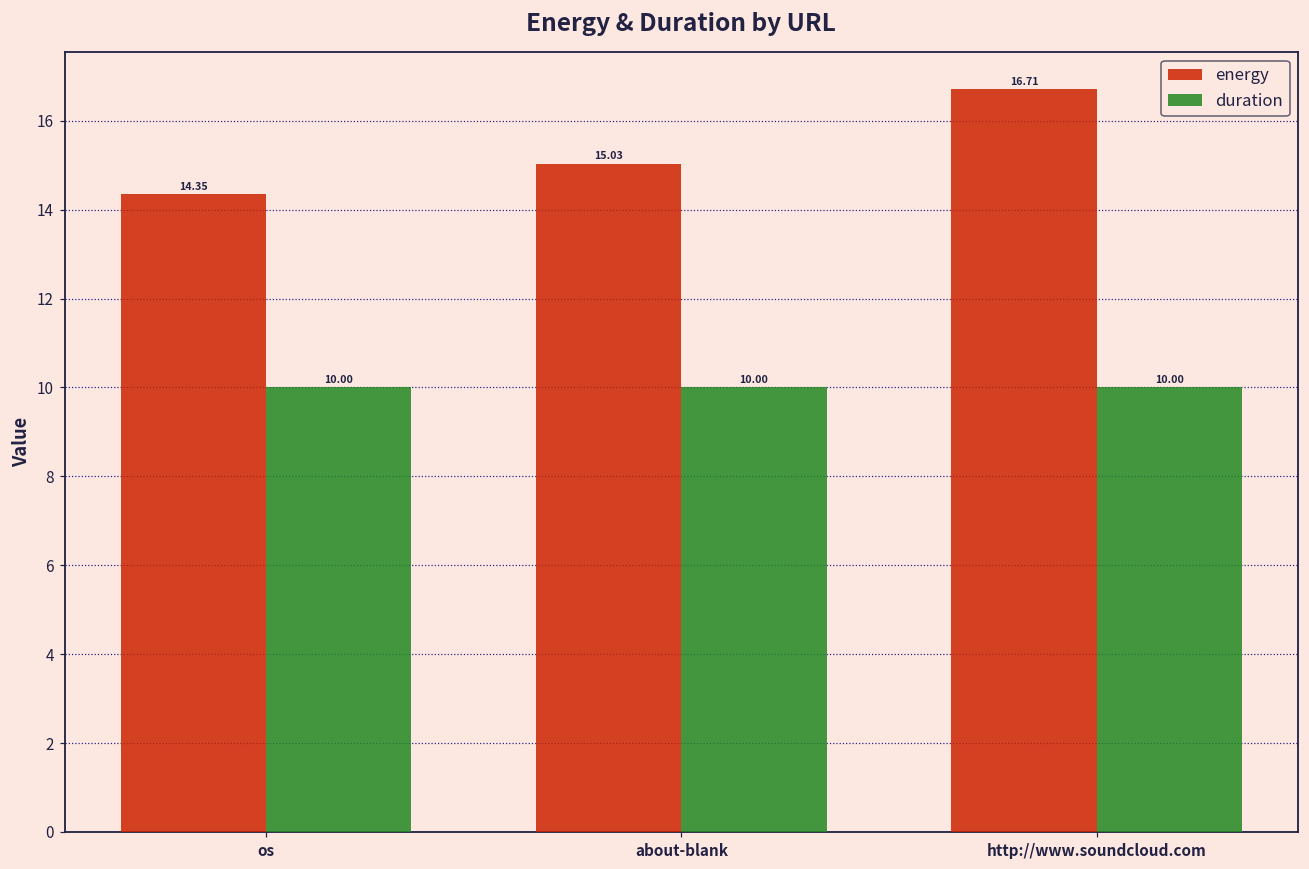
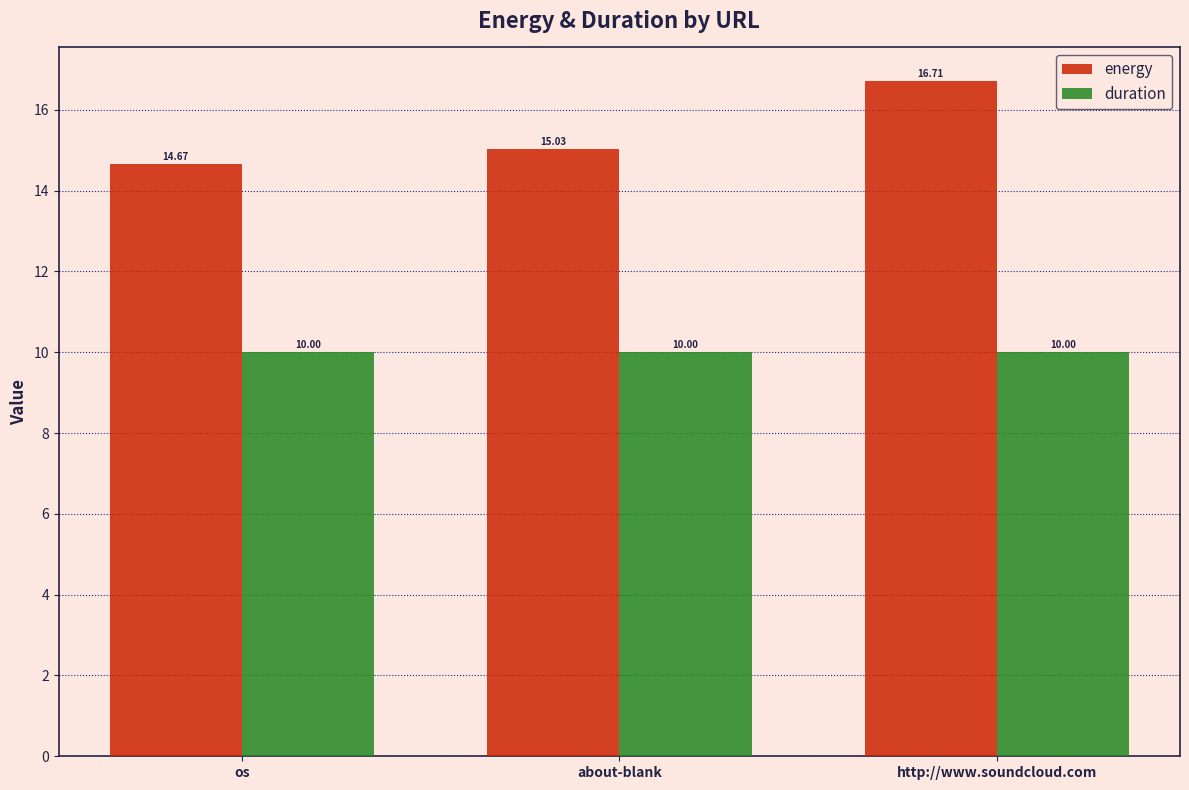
  {
    "energy": {
-     "os": 14.35,
+     "os": 14.67,
      "about-blank": 15.03,
      "http://www.soundcloud.com": 16.71
    },
    "duration": {
      "os": 10.00,
      "about-blank": 10.00,
      "http://www.soundcloud.com": 10.00
    }
  }
